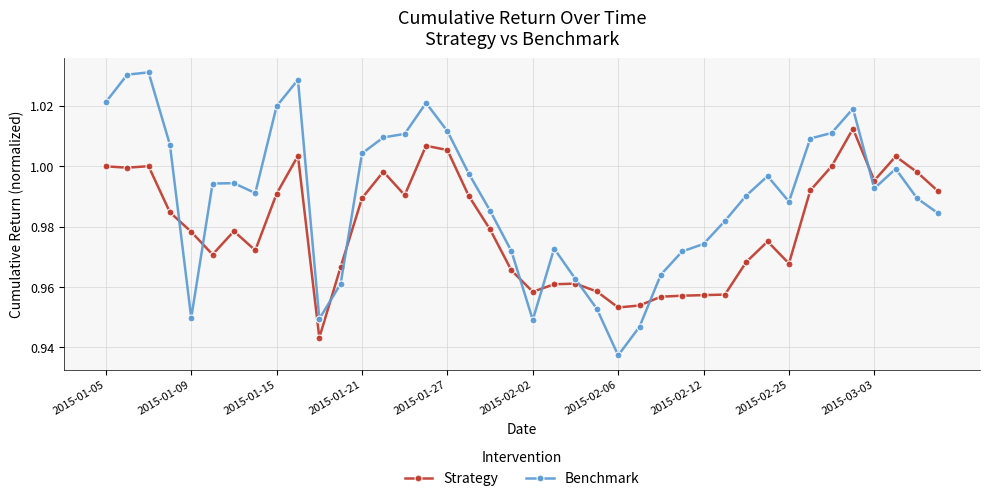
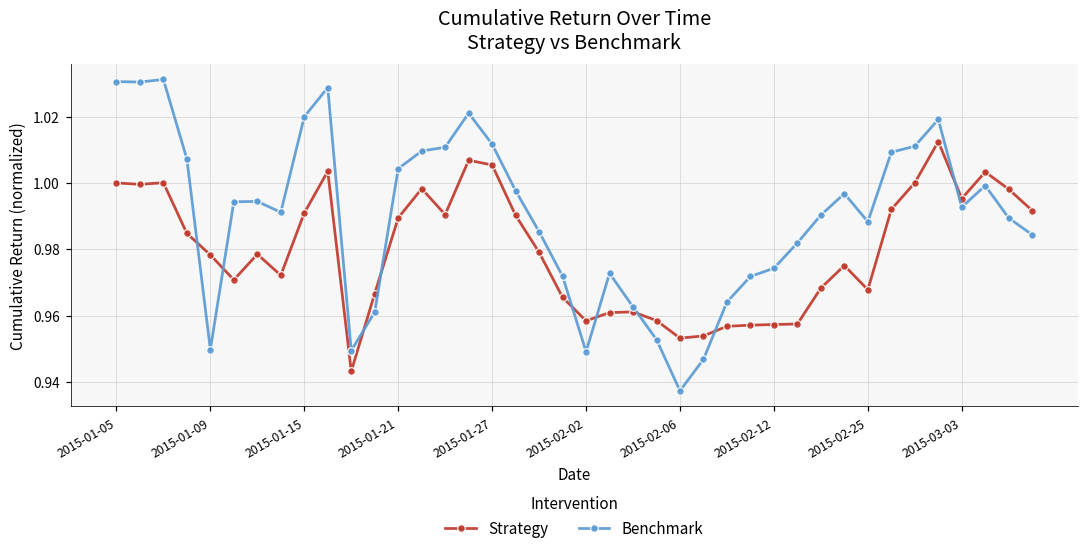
  {
    "Strategy": {
      "2015-01-05": 1.000,
      "2015-01-09": 0.978,
      "2015-01-15": 0.991,
      "2015-01-21": 0.989,
      "2015-01-27": 1.005,
      "2015-02-02": 0.958,
      "2015-02-06": 0.953,
      "2015-02-12": 0.957,
      "2015-02-25": 0.968,
      "2015-03-03": 0.995
    },
    "Benchmark": {
-     "2015-01-05": 1.021,
+     "2015-01-05": 1.031,
      "2015-01-09": 0.950,
      "2015-01-15": 1.020,
      "2015-01-21": 1.004,
      "2015-01-27": 1.012,
      "2015-02-02": 0.949,
      "2015-02-06": 0.937,
      "2015-02-12": 0.974,
      "2015-02-25": 0.988,
      "2015-03-03": 0.993
    }
  }
